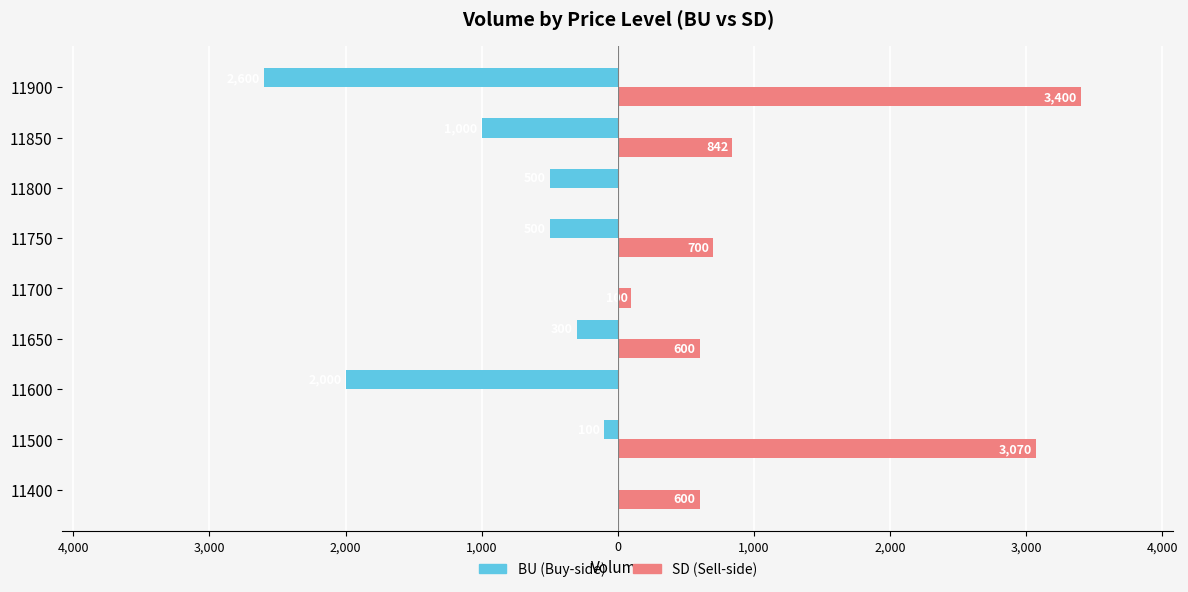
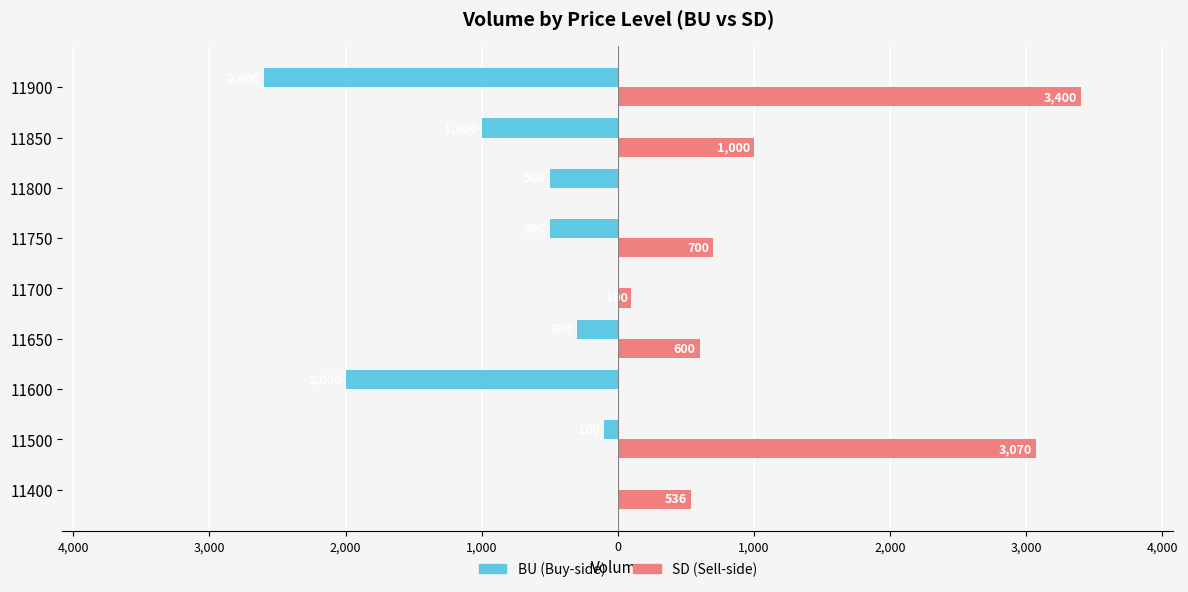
  {
    "SD (Sell-side)": {
      "11900": "3,400",
-     "11850": "842",
+     "11850": "1,000",
      "11750": "700",
      "11650": "600",
      "11500": "3,070",
-     "11400": "600"
+     "11400": "536"
    }
  }
